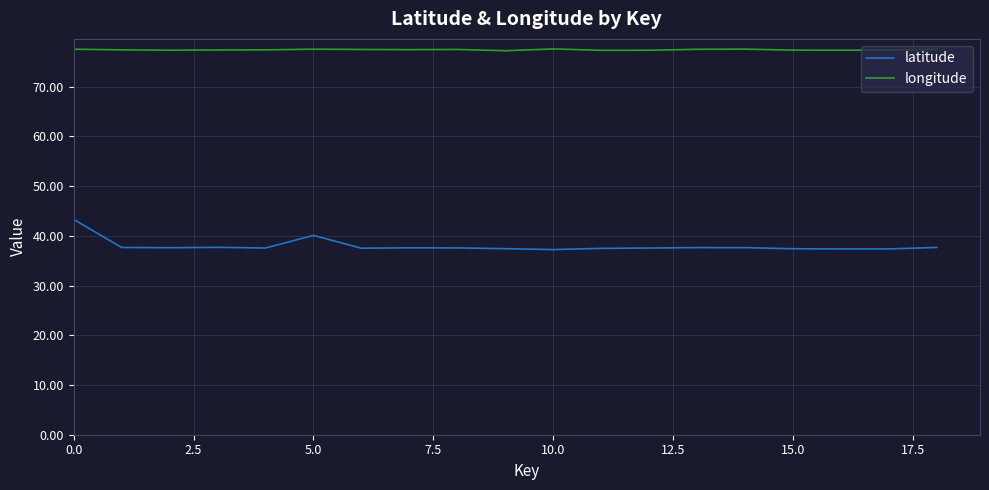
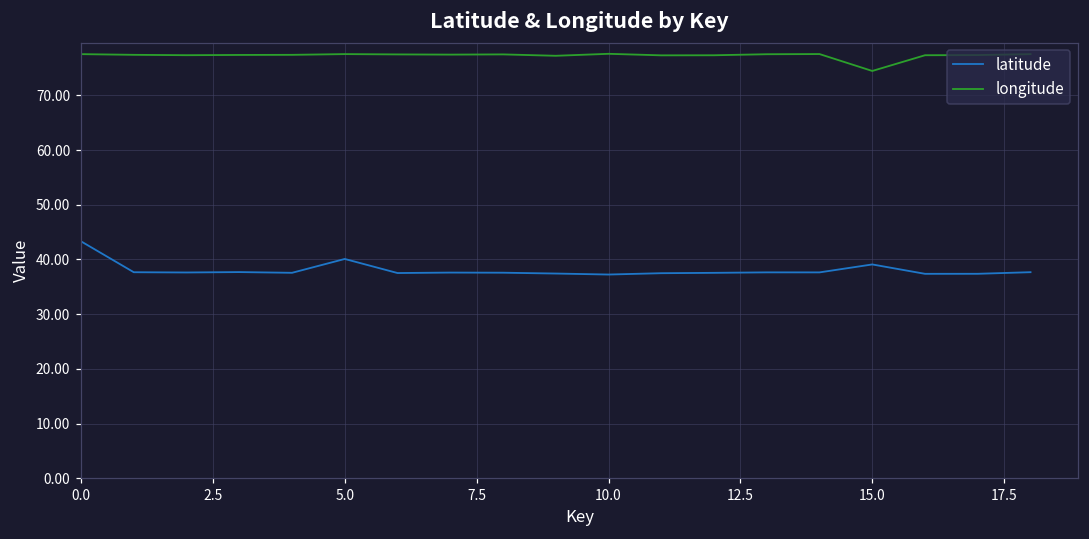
  {
    "latitude": {
      "0.0": 43,
      "5.0": 40,
      "10.0": 37,
-     "15.0": 37
+     "15.0": 39
    },
    "longitude": {
      "0.0": 78,
      "5.0": 78,
      "10.0": 78,
-     "15.0": 77
+     "15.0": 74
    }
  }
